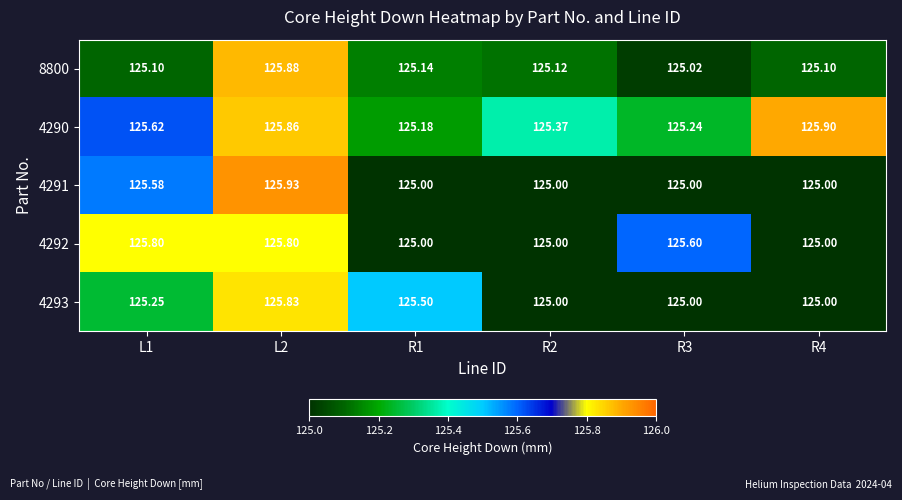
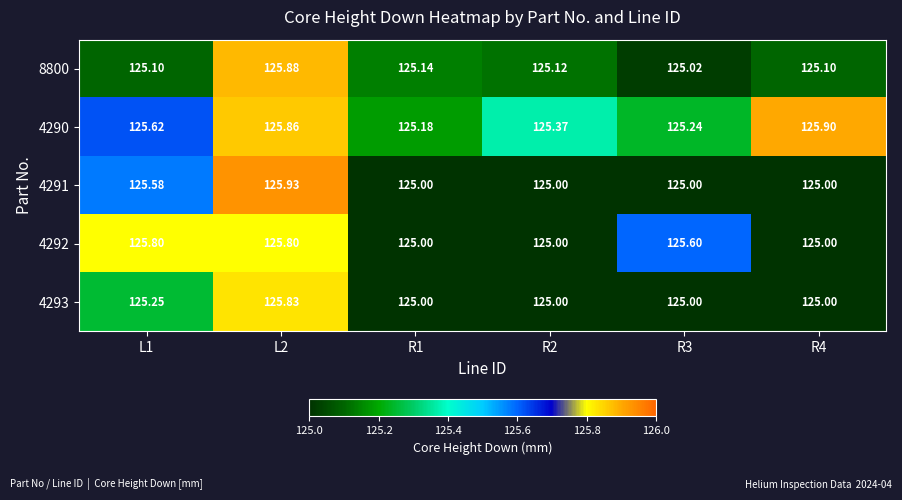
  {
    "8800": {
      "L1": 125.10,
      "L2": 125.88,
      "R1": 125.14,
      "R2": 125.12,
      "R3": 125.02,
      "R4": 125.10
    },
    "4290": {
      "L1": 125.62,
      "L2": 125.86,
      "R1": 125.18,
      "R2": 125.37,
      "R3": 125.24,
      "R4": 125.90
    },
    "4291": {
      "L1": 125.58,
      "L2": 125.93,
      "R1": 125.00,
      "R2": 125.00,
      "R3": 125.00,
      "R4": 125.00
    },
    "4292": {
      "L1": 125.80,
      "L2": 125.80,
      "R1": 125.00,
      "R2": 125.00,
      "R3": 125.60,
      "R4": 125.00
    },
    "4293": {
      "L1": 125.25,
      "L2": 125.83,
-     "R1": 125.50,
+     "R1": 125.00,
      "R2": 125.00,
      "R3": 125.00,
      "R4": 125.00
    }
  }
